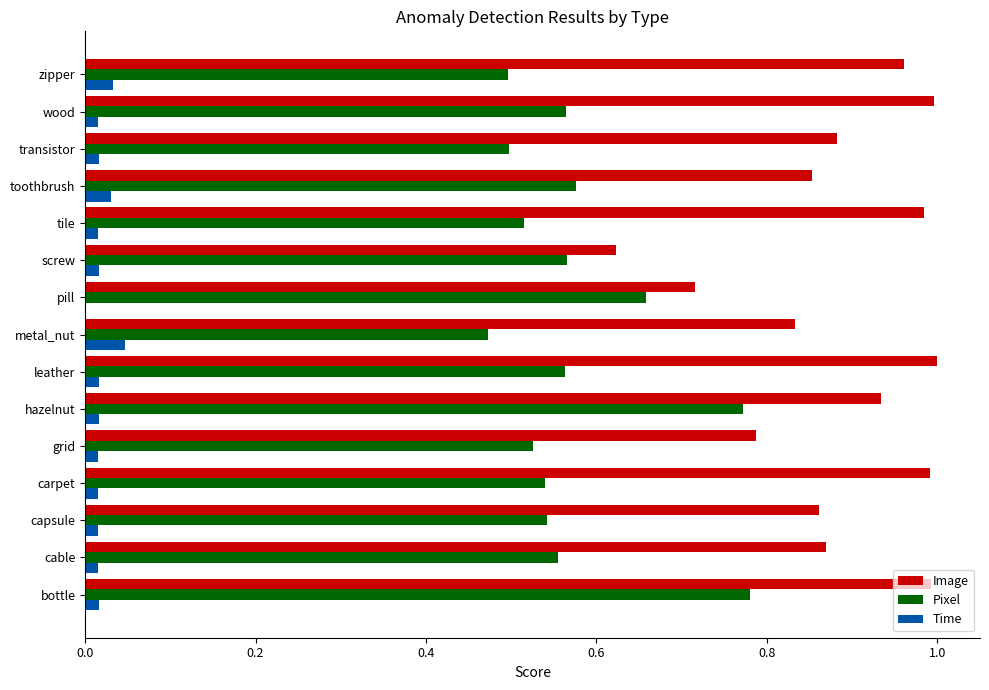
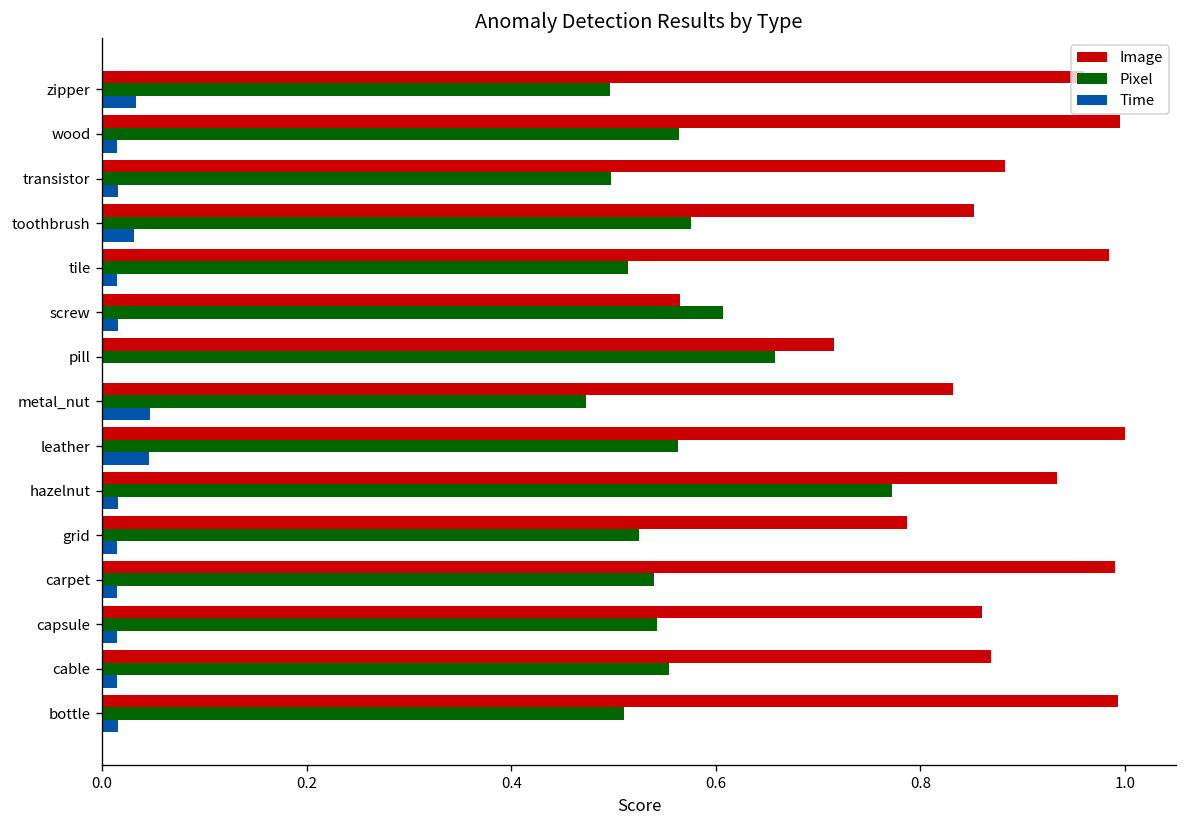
  {
    "Image": {
      "zipper": 0.96,
      "wood": 1.00,
      "transistor": 0.88,
      "toothbrush": 0.85,
      "tile": 0.98,
-     "screw": 0.62,
+     "screw": 0.57,
      "pill": 0.72,
      "metal_nut": 0.83,
      "leather": 1.00,
      "hazelnut": 0.93,
      "grid": 0.79,
      "carpet": 0.99,
      "capsule": 0.86,
      "cable": 0.87
    },
    "Pixel": {
      "zipper": 0.50,
      "wood": 0.56,
      "transistor": 0.50,
      "toothbrush": 0.58,
      "tile": 0.51,
-     "screw": 0.57,
+     "screw": 0.61,
      "pill": 0.66,
      "metal_nut": 0.47,
      "leather": 0.56,
      "hazelnut": 0.77,
      "grid": 0.52,
      "carpet": 0.54,
      "capsule": 0.54,
      "cable": 0.55,
-     "bottle": 0.78
+     "bottle": 0.51
    },
    "Time": {
      "zipper": 0.03,
      "wood": 0.01,
      "transistor": 0.02,
      "toothbrush": 0.03,
      "tile": 0.02,
      "screw": 0.02,
      "pill": 0.00,
      "metal_nut": 0.05,
-     "leather": 0.02,
+     "leather": 0.05,
      "hazelnut": 0.02,
      "grid": 0.02,
      "carpet": 0.02,
      "capsule": 0.02,
      "cable": 0.02,
      "bottle": 0.02
    }
  }
